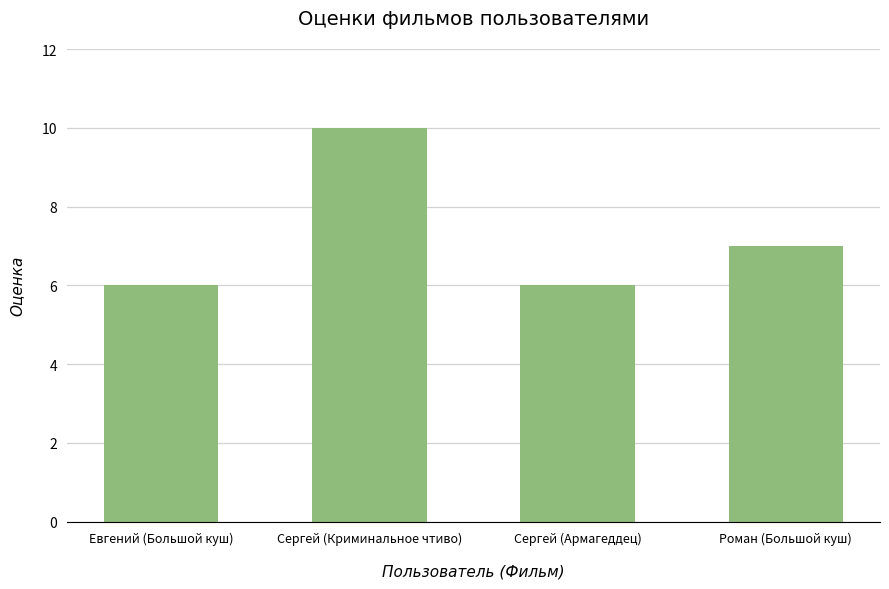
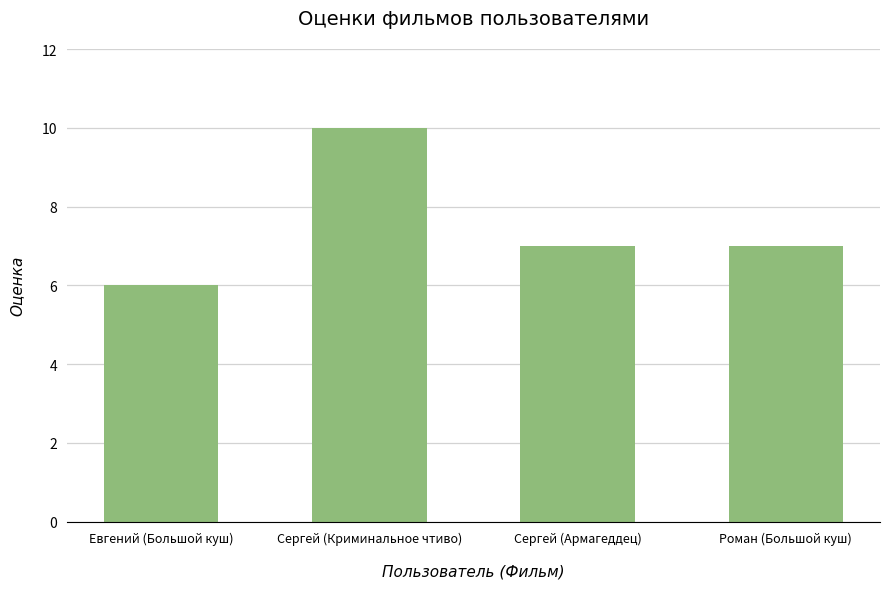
  {
    "Евгений (Большой куш)": 6,
    "Сергей (Криминальное чтиво)": 10,
-   "Сергей (Армагеддец)": 6,
+   "Сергей (Армагеддец)": 7,
    "Роман (Большой куш)": 7
  }
